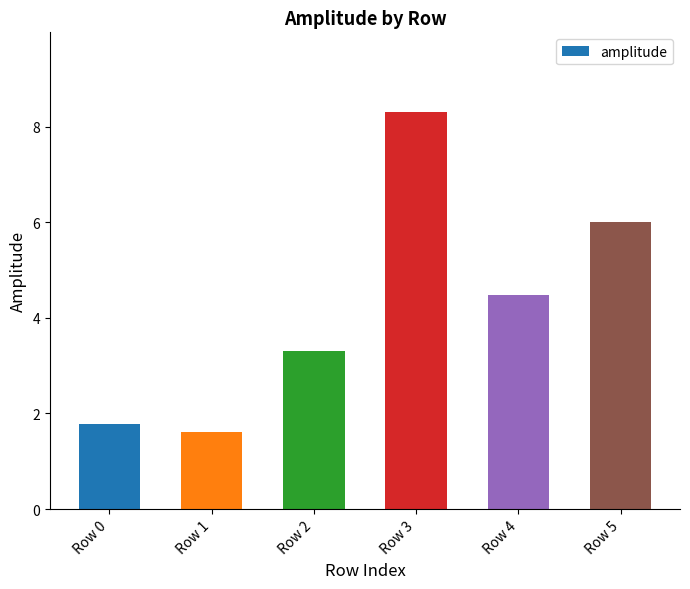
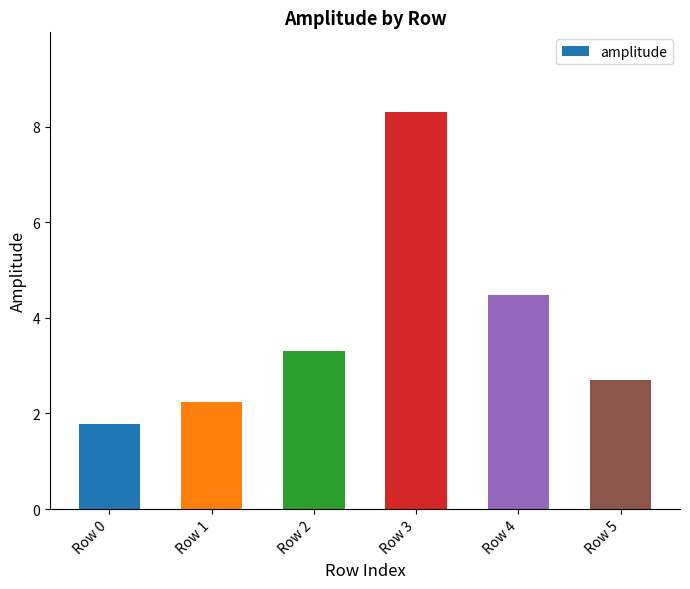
  {
    "Row 0": 1.8,
-   "Row 1": 1.6,
+   "Row 1": 2.2,
    "Row 2": 3.3,
    "Row 3": 8.3,
    "Row 4": 4.5,
-   "Row 5": 6.0
+   "Row 5": 2.7
  }
